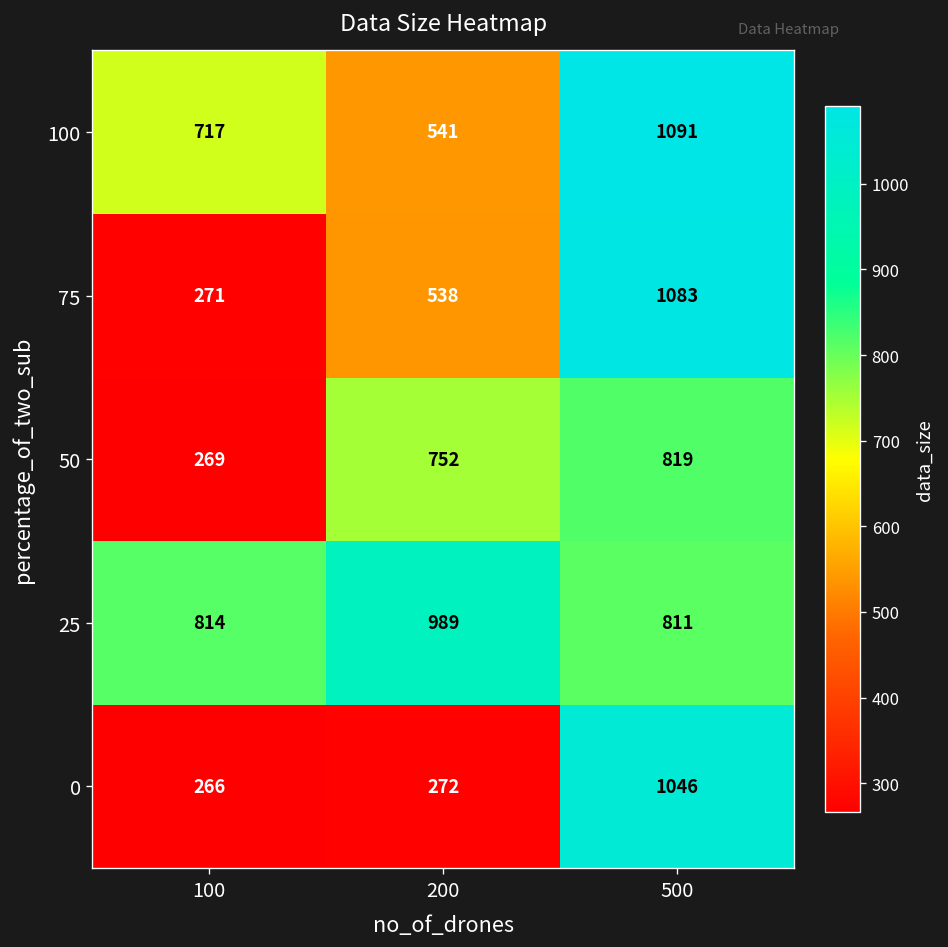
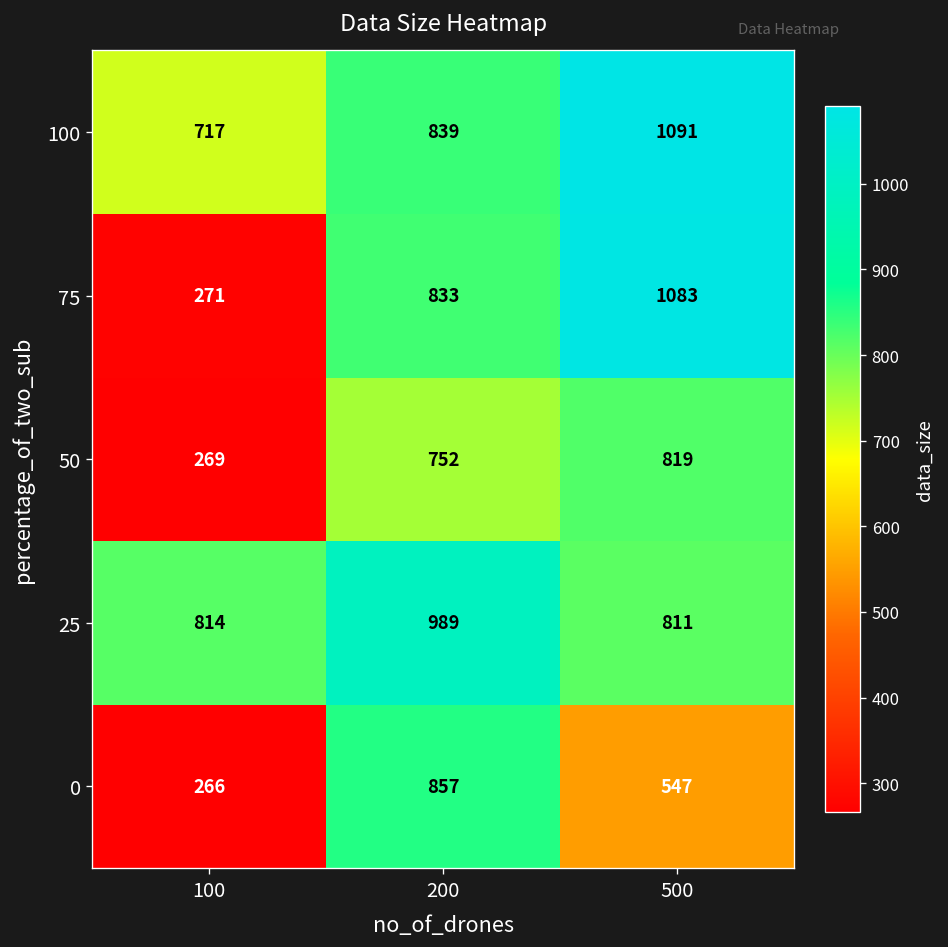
  {
    "100": {
      "100": 717,
-     "200": 541,
+     "200": 839,
      "500": 1091
    },
    "75": {
      "100": 271,
-     "200": 538,
+     "200": 833,
      "500": 1083
    },
    "50": {
      "100": 269,
      "200": 752,
      "500": 819
    },
    "25": {
      "100": 814,
      "200": 989,
      "500": 811
    },
    "0": {
      "100": 266,
-     "200": 272,
-     "500": 1046
+     "200": 857,
+     "500": 547
    }
  }
